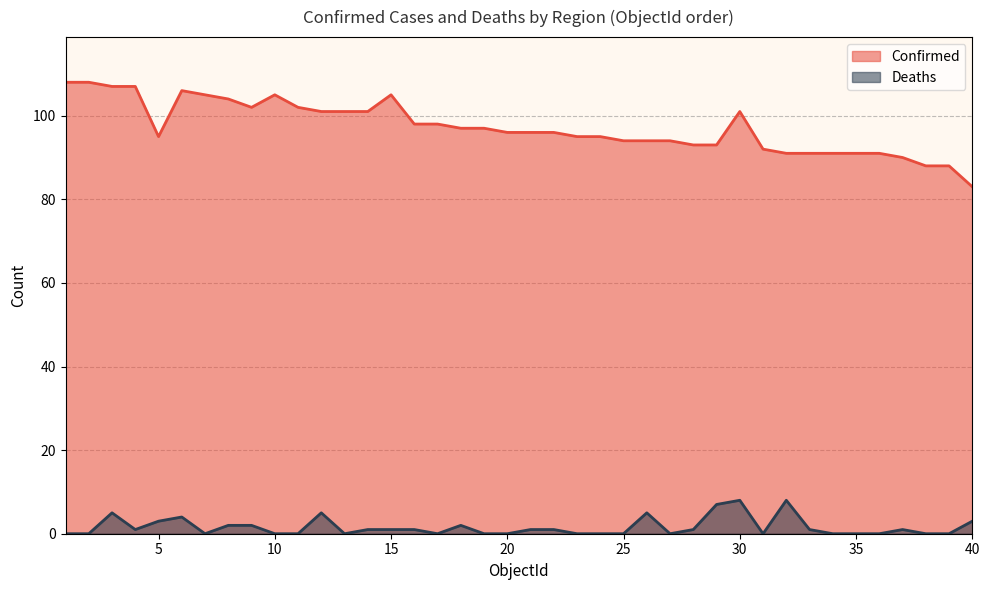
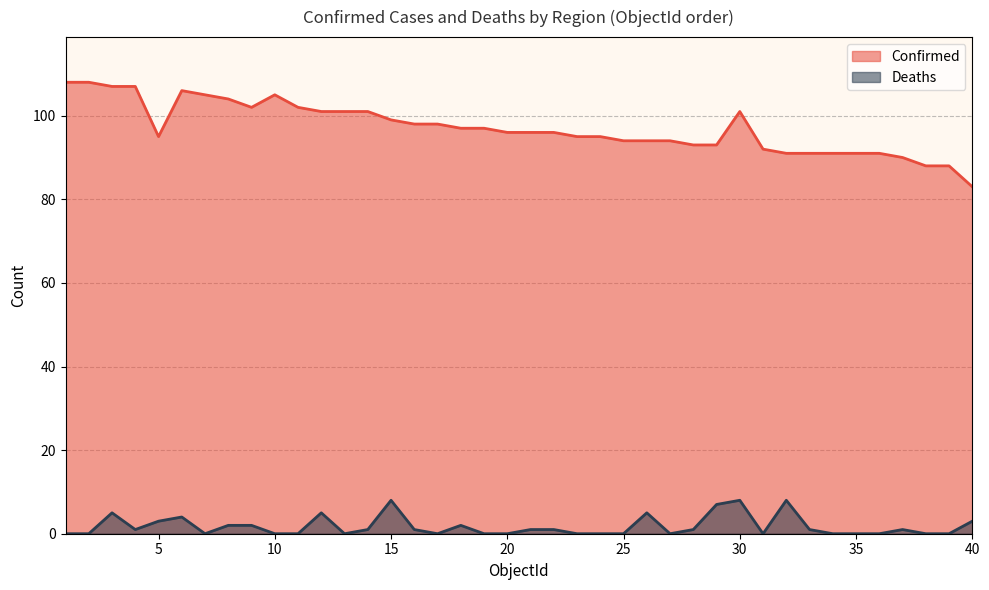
  {
    "Confirmed": {
      "5": 95,
      "10": 105,
-     "15": 105,
+     "15": 99,
      "20": 96,
      "25": 94,
      "30": 101,
      "35": 91,
      "40": 83
    },
    "Deaths": {
      "5": 3,
      "10": 0,
-     "15": 1,
+     "15": 8,
      "20": 0,
      "25": 0,
      "30": 8,
      "35": 0,
      "40": 3
    }
  }
